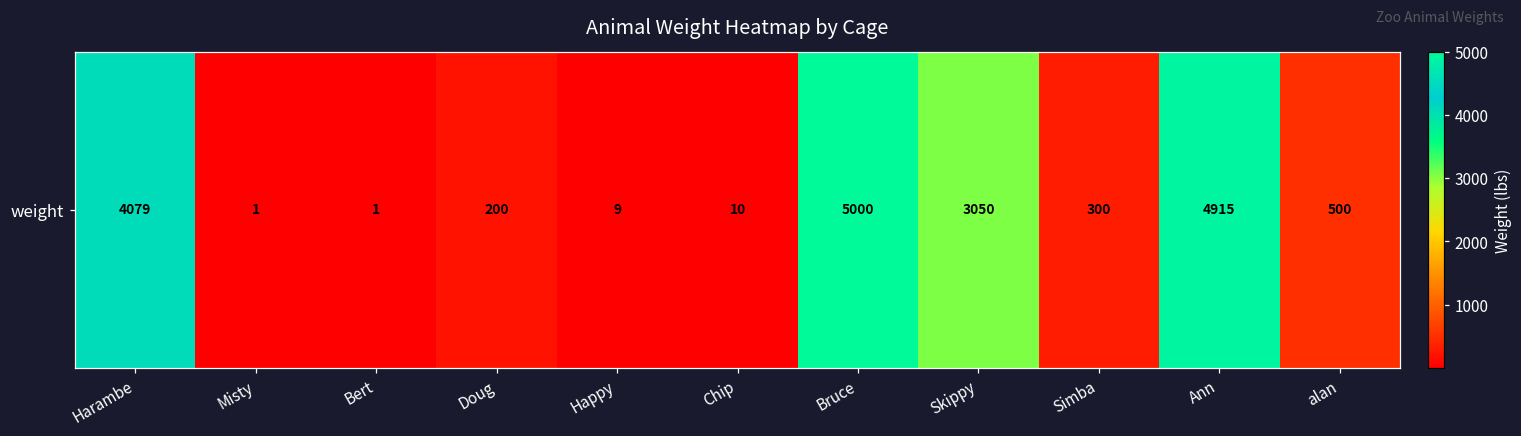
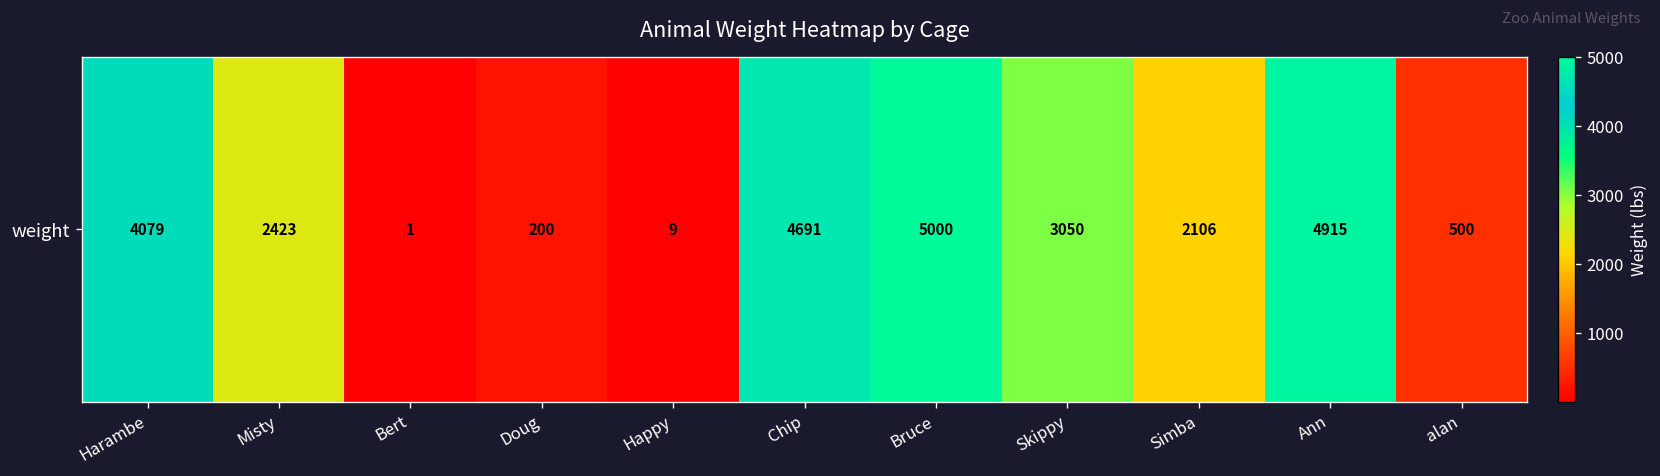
  {
    "weight": {
      "Harambe": 4079,
-     "Misty": 1,
+     "Misty": 2423,
      "Bert": 1,
      "Doug": 200,
      "Happy": 9,
-     "Chip": 10,
+     "Chip": 4691,
      "Bruce": 5000,
      "Skippy": 3050,
-     "Simba": 300,
+     "Simba": 2106,
      "Ann": 4915,
      "alan": 500
    }
  }
